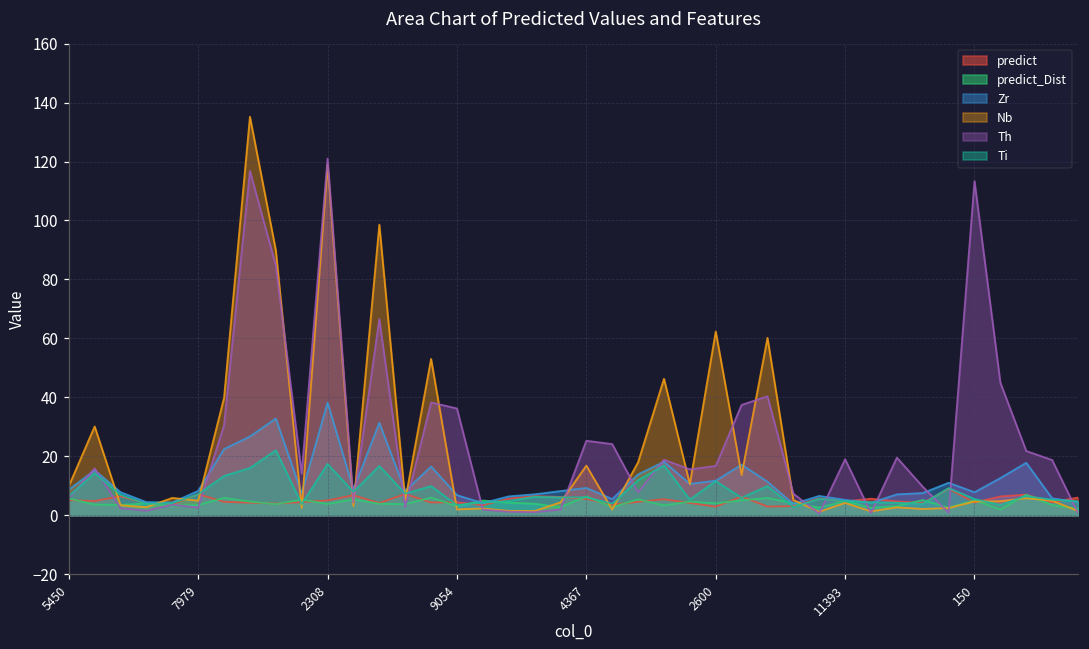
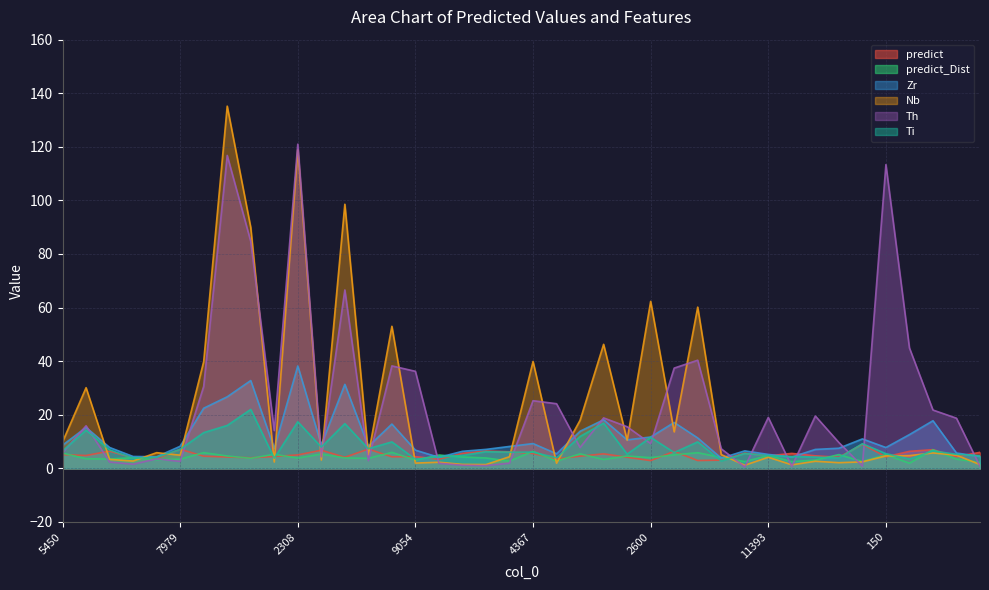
  {
    "predict": {
      "2308": 5,
      "9054": 4,
      "2600": 3
    },
    "Nb": {
      "5450": 10,
      "7979": 5,
      "2308": 119,
      "9054": 2,
-     "4367": 17,
+     "4367": 40,
      "2600": 62
    },
    "Th": {
      "2308": 121,
      "9054": 36,
      "4367": 25,
-     "2600": 17,
+     "2600": 9,
      "11393": 19,
      "150": 113
    }
  }
